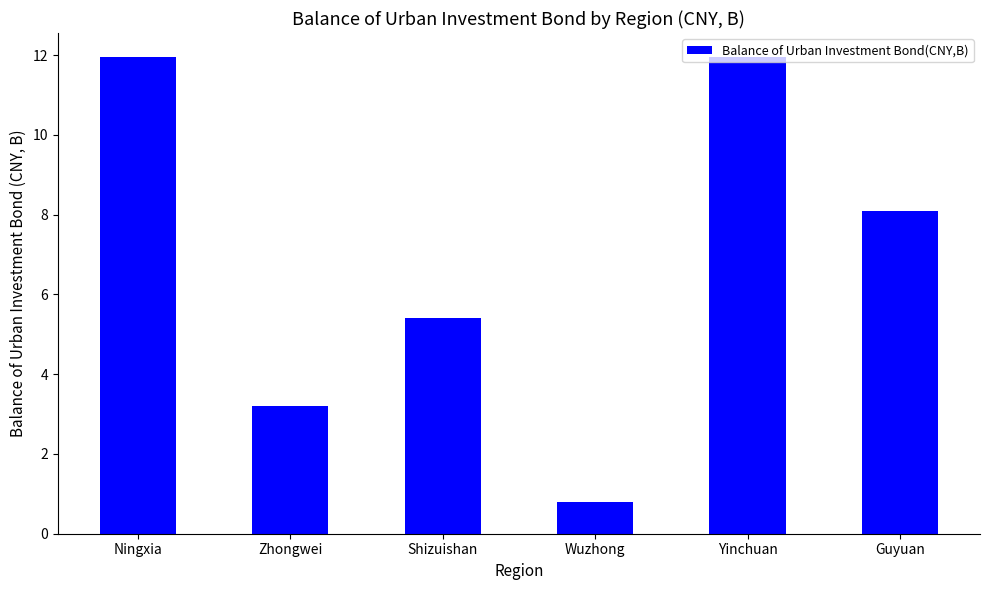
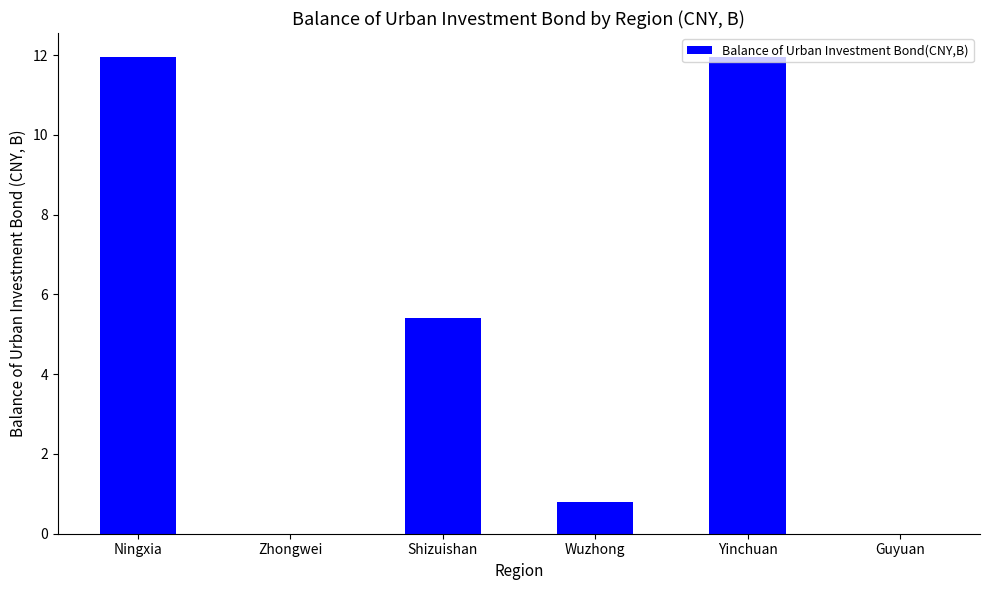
  {
    "Ningxia": 12.0,
-   "Zhongwei": 3.2,
+   "Zhongwei": 0.0,
    "Shizuishan": 5.4,
    "Wuzhong": 0.8,
-   "Guyuan": 8.1
+   "Guyuan": 0.0
  }
